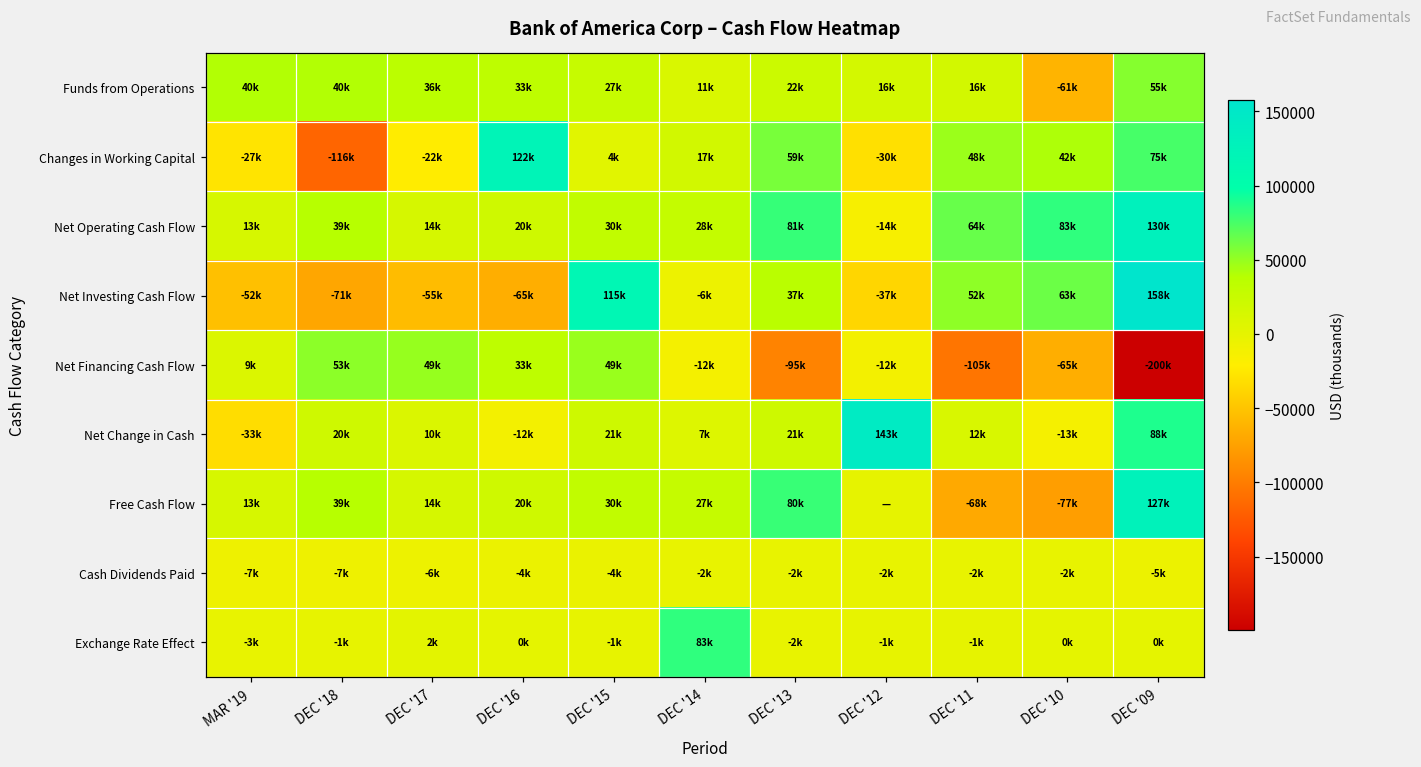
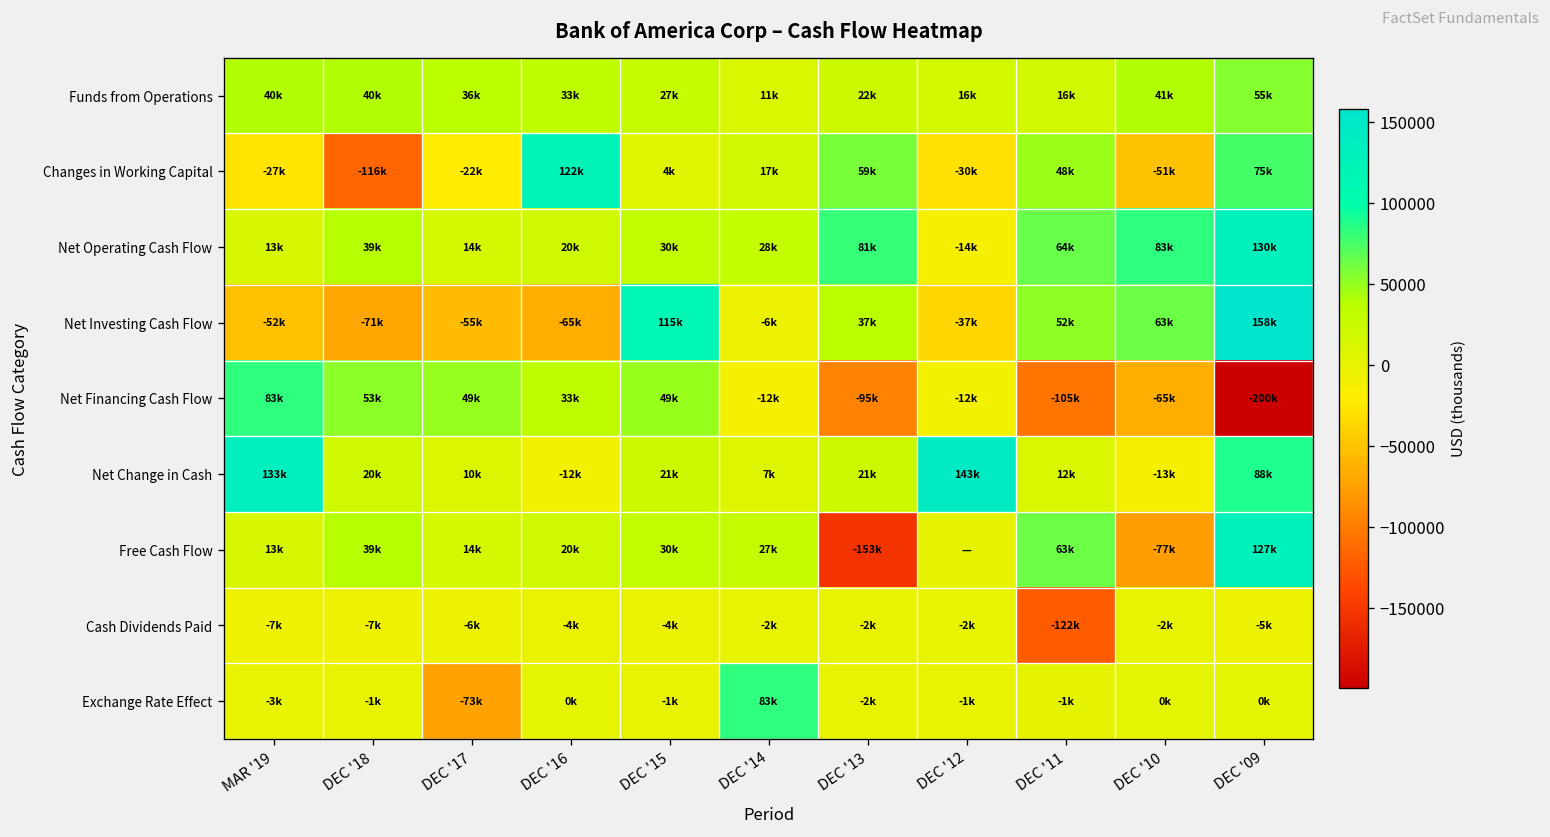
  {
    "Funds from Operations": {
      "MAR '19": "40k",
      "DEC '18": "40k",
      "DEC '17": "36k",
      "DEC '16": "33k",
      "DEC '15": "27k",
      "DEC '14": "11k",
      "DEC '13": "22k",
      "DEC '12": "16k",
      "DEC '11": "16k",
-     "DEC '10": "-61k",
+     "DEC '10": "41k",
      "DEC '09": "55k"
    },
    "Changes in Working Capital": {
      "MAR '19": "-27k",
      "DEC '18": "-116k",
      "DEC '17": "-22k",
      "DEC '16": "122k",
      "DEC '15": "4k",
      "DEC '14": "17k",
      "DEC '13": "59k",
      "DEC '12": "-30k",
      "DEC '11": "48k",
-     "DEC '10": "42k",
+     "DEC '10": "-51k",
      "DEC '09": "75k"
    },
    "Net Operating Cash Flow": {
      "MAR '19": "13k",
      "DEC '18": "39k",
      "DEC '17": "14k",
      "DEC '16": "20k",
      "DEC '15": "30k",
      "DEC '14": "28k",
      "DEC '13": "81k",
      "DEC '12": "-14k",
      "DEC '11": "64k",
      "DEC '10": "83k",
      "DEC '09": "130k"
    },
    "Net Investing Cash Flow": {
      "MAR '19": "-52k",
      "DEC '18": "-71k",
      "DEC '17": "-55k",
      "DEC '16": "-65k",
      "DEC '15": "115k",
      "DEC '14": "-6k",
      "DEC '13": "37k",
      "DEC '12": "-37k",
      "DEC '11": "52k",
      "DEC '10": "63k",
      "DEC '09": "158k"
    },
    "Net Financing Cash Flow": {
-     "MAR '19": "9k",
+     "MAR '19": "83k",
      "DEC '18": "53k",
      "DEC '17": "49k",
      "DEC '16": "33k",
      "DEC '15": "49k",
      "DEC '14": "-12k",
      "DEC '13": "-95k",
      "DEC '12": "-12k",
      "DEC '11": "-105k",
      "DEC '10": "-65k",
      "DEC '09": "-200k"
    },
    "Net Change in Cash": {
-     "MAR '19": "-33k",
+     "MAR '19": "133k",
      "DEC '18": "20k",
      "DEC '17": "10k",
      "DEC '16": "-12k",
      "DEC '15": "21k",
      "DEC '14": "7k",
      "DEC '13": "21k",
      "DEC '12": "143k",
      "DEC '11": "12k",
      "DEC '10": "-13k",
      "DEC '09": "88k"
    },
    "Free Cash Flow": {
      "MAR '19": "13k",
      "DEC '18": "39k",
      "DEC '17": "14k",
      "DEC '16": "20k",
      "DEC '15": "30k",
      "DEC '14": "27k",
-     "DEC '13": "80k",
-     "DEC '11": "-68k",
+     "DEC '13": "-153k",
+     "DEC '11": "63k",
      "DEC '10": "-77k",
      "DEC '09": "127k"
    },
    "Cash Dividends Paid": {
      "MAR '19": "-7k",
      "DEC '18": "-7k",
      "DEC '17": "-6k",
      "DEC '16": "-4k",
      "DEC '15": "-4k",
      "DEC '14": "-2k",
      "DEC '13": "-2k",
      "DEC '12": "-2k",
-     "DEC '11": "-2k",
+     "DEC '11": "-122k",
      "DEC '10": "-2k",
      "DEC '09": "-5k"
    },
    "Exchange Rate Effect": {
      "MAR '19": "-3k",
      "DEC '18": "-1k",
-     "DEC '17": "2k",
+     "DEC '17": "-73k",
      "DEC '16": "0k",
      "DEC '15": "-1k",
      "DEC '14": "83k",
      "DEC '13": "-2k",
      "DEC '12": "-1k",
      "DEC '11": "-1k",
      "DEC '10": "0k",
      "DEC '09": "0k"
    }
  }
